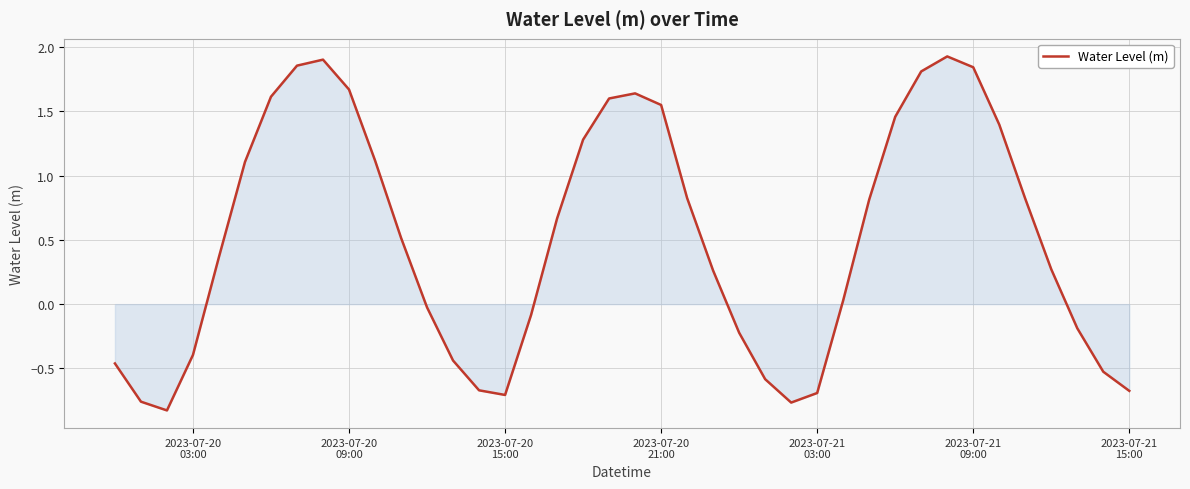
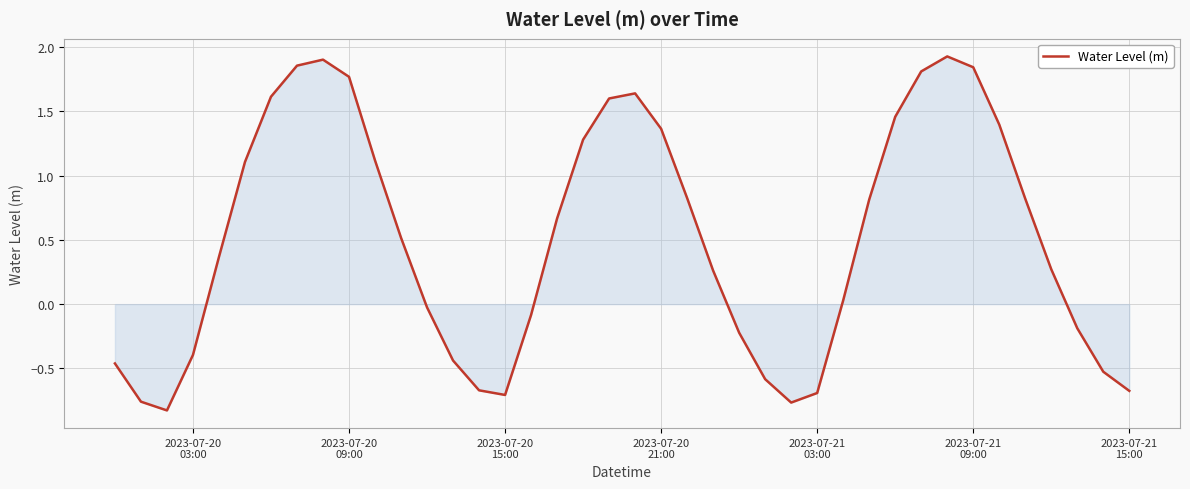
  {
    "Water Level (m)": {
      "2023-07-20 03:00": -0.39,
-     "2023-07-20 09:00": 1.67,
+     "2023-07-20 09:00": 1.77,
      "2023-07-20 15:00": -0.71,
-     "2023-07-20 21:00": 1.55,
+     "2023-07-20 21:00": 1.36,
      "2023-07-21 03:00": -0.69,
      "2023-07-21 15:00": -0.67
    }
  }
